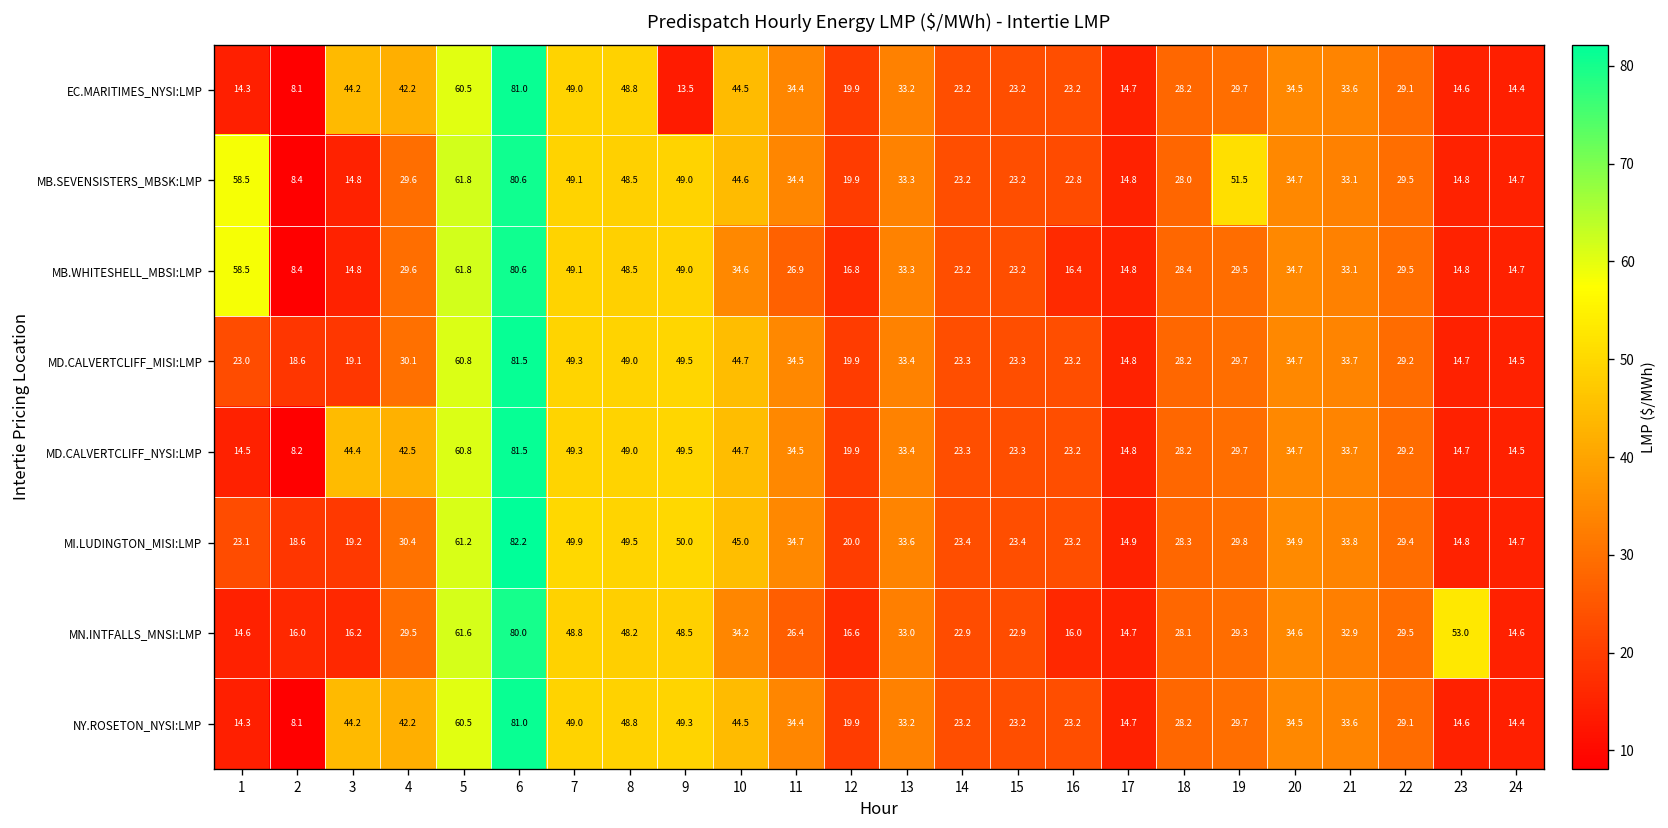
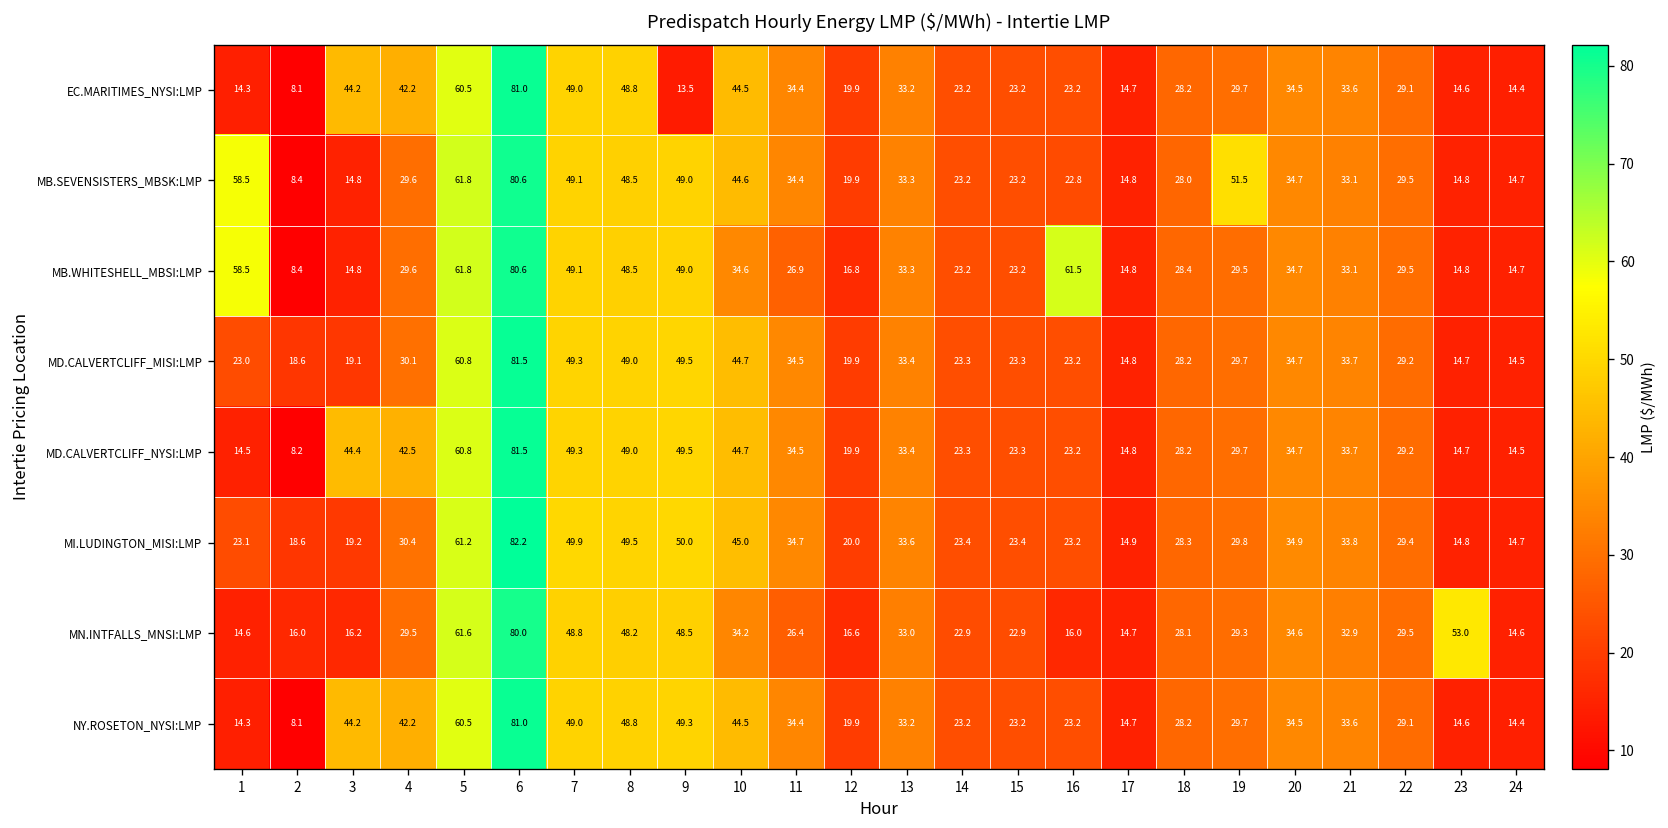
  {
    "EC.MARITIMES_NYSI:LMP": {
      "1": 14.3,
      "2": 8.1,
      "3": 44.2,
      "4": 42.2,
      "5": 60.5,
      "6": 81.0,
      "7": 49.0,
      "8": 48.8,
      "9": 13.5,
      "10": 44.5,
      "11": 34.4,
      "12": 19.9,
      "13": 33.2,
      "14": 23.2,
      "15": 23.2,
      "16": 23.2,
      "17": 14.7,
      "18": 28.2,
      "19": 29.7,
      "20": 34.5,
      "21": 33.6,
      "22": 29.1,
      "23": 14.6,
      "24": 14.4
    },
    "MB.SEVENSISTERS_MBSK:LMP": {
      "1": 58.5,
      "2": 8.4,
      "3": 14.8,
      "4": 29.6,
      "5": 61.8,
      "6": 80.6,
      "7": 49.1,
      "8": 48.5,
      "9": 49.0,
      "10": 44.6,
      "11": 34.4,
      "12": 19.9,
      "13": 33.3,
      "14": 23.2,
      "15": 23.2,
      "16": 22.8,
      "17": 14.8,
      "18": 28.0,
      "19": 51.5,
      "20": 34.7,
      "21": 33.1,
      "22": 29.5,
      "23": 14.8,
      "24": 14.7
    },
    "MB.WHITESHELL_MBSI:LMP": {
      "1": 58.5,
      "2": 8.4,
      "3": 14.8,
      "4": 29.6,
      "5": 61.8,
      "6": 80.6,
      "7": 49.1,
      "8": 48.5,
      "9": 49.0,
      "10": 34.6,
      "11": 26.9,
      "12": 16.8,
      "13": 33.3,
      "14": 23.2,
      "15": 23.2,
-     "16": 16.4,
+     "16": 61.5,
      "17": 14.8,
      "18": 28.4,
      "19": 29.5,
      "20": 34.7,
      "21": 33.1,
      "22": 29.5,
      "23": 14.8,
      "24": 14.7
    },
    "MD.CALVERTCLIFF_MISI:LMP": {
      "1": 23.0,
      "2": 18.6,
      "3": 19.1,
      "4": 30.1,
      "5": 60.8,
      "6": 81.5,
      "7": 49.3,
      "8": 49.0,
      "9": 49.5,
      "10": 44.7,
      "11": 34.5,
      "12": 19.9,
      "13": 33.4,
      "14": 23.3,
      "15": 23.3,
      "16": 23.2,
      "17": 14.8,
      "18": 28.2,
      "19": 29.7,
      "20": 34.7,
      "21": 33.7,
      "22": 29.2,
      "23": 14.7,
      "24": 14.5
    },
    "MD.CALVERTCLIFF_NYSI:LMP": {
      "1": 14.5,
      "2": 8.2,
      "3": 44.4,
      "4": 42.5,
      "5": 60.8,
      "6": 81.5,
      "7": 49.3,
      "8": 49.0,
      "9": 49.5,
      "10": 44.7,
      "11": 34.5,
      "12": 19.9,
      "13": 33.4,
      "14": 23.3,
      "15": 23.3,
      "16": 23.2,
      "17": 14.8,
      "18": 28.2,
      "19": 29.7,
      "20": 34.7,
      "21": 33.7,
      "22": 29.2,
      "23": 14.7,
      "24": 14.5
    },
    "MI.LUDINGTON_MISI:LMP": {
      "1": 23.1,
      "2": 18.6,
      "3": 19.2,
      "4": 30.4,
      "5": 61.2,
      "6": 82.2,
      "7": 49.9,
      "8": 49.5,
      "9": 50.0,
      "10": 45.0,
      "11": 34.7,
      "12": 20.0,
      "13": 33.6,
      "14": 23.4,
      "15": 23.4,
      "16": 23.2,
      "17": 14.9,
      "18": 28.3,
      "19": 29.8,
      "20": 34.9,
      "21": 33.8,
      "22": 29.4,
      "23": 14.8,
      "24": 14.7
    },
    "MN.INTFALLS_MNSI:LMP": {
      "1": 14.6,
      "2": 16.0,
      "3": 16.2,
      "4": 29.5,
      "5": 61.6,
      "6": 80.0,
      "7": 48.8,
      "8": 48.2,
      "9": 48.5,
      "10": 34.2,
      "11": 26.4,
      "12": 16.6,
      "13": 33.0,
      "14": 22.9,
      "15": 22.9,
      "16": 16.0,
      "17": 14.7,
      "18": 28.1,
      "19": 29.3,
      "20": 34.6,
      "21": 32.9,
      "22": 29.5,
      "23": 53.0,
      "24": 14.6
    },
    "NY.ROSETON_NYSI:LMP": {
      "1": 14.3,
      "2": 8.1,
      "3": 44.2,
      "4": 42.2,
      "5": 60.5,
      "6": 81.0,
      "7": 49.0,
      "8": 48.8,
      "9": 49.3,
      "10": 44.5,
      "11": 34.4,
      "12": 19.9,
      "13": 33.2,
      "14": 23.2,
      "15": 23.2,
      "16": 23.2,
      "17": 14.7,
      "18": 28.2,
      "19": 29.7,
      "20": 34.5,
      "21": 33.6,
      "22": 29.1,
      "23": 14.6,
      "24": 14.4
    }
  }
